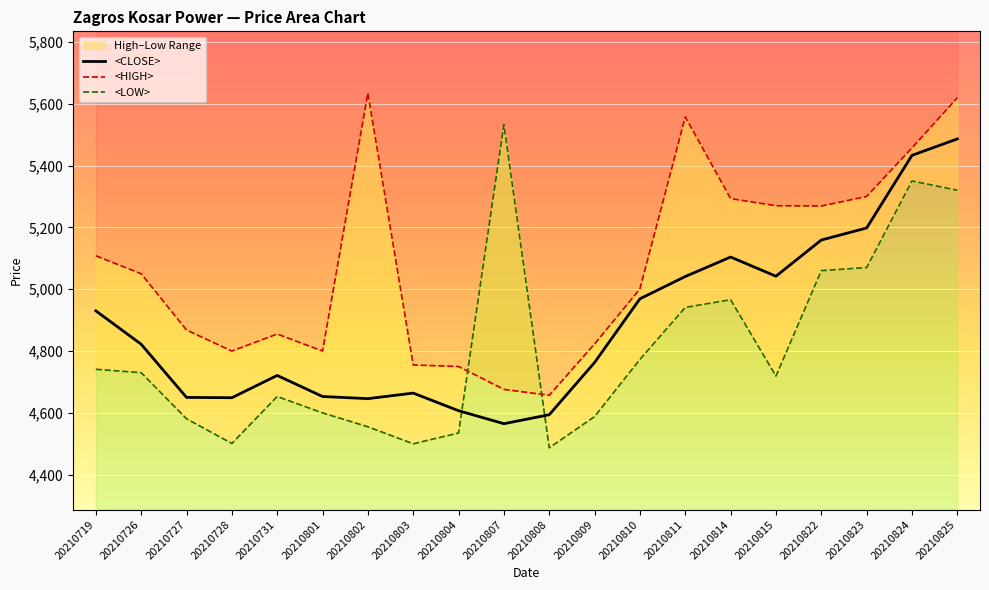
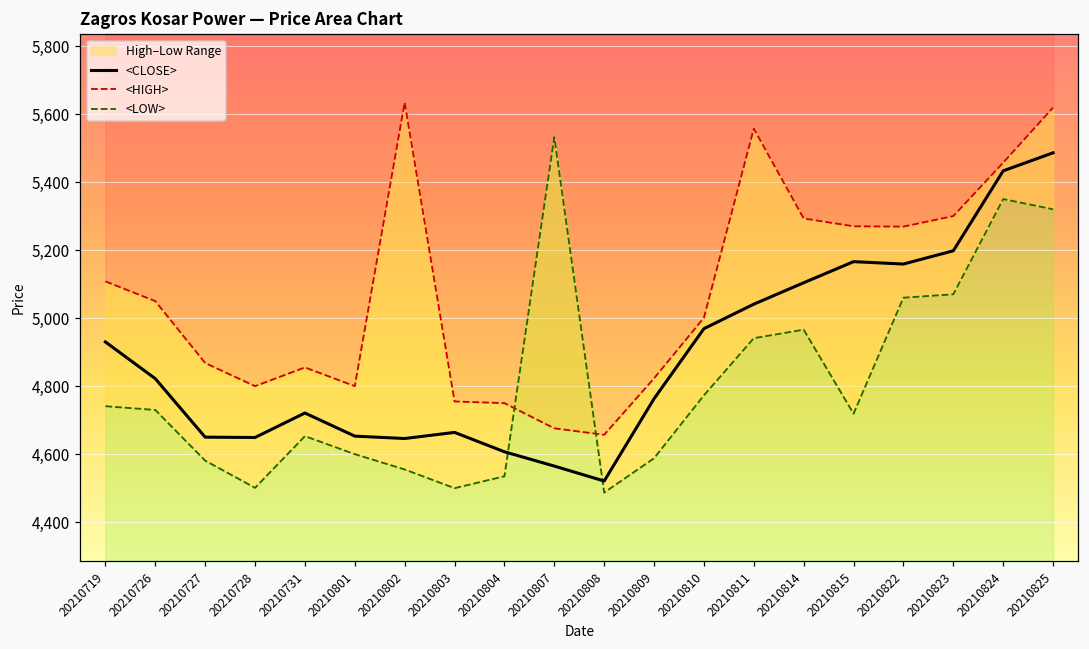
  {
    "<CLOSE>": {
      "20210719": "4,930",
      "20210726": "4,820",
      "20210727": "4,650",
      "20210728": "4,650",
      "20210731": "4,720",
      "20210801": "4,650",
      "20210802": "4,650",
      "20210803": "4,660",
      "20210804": "4,610",
      "20210807": "4,570",
-     "20210808": "4,590",
+     "20210808": "4,520",
      "20210809": "4,760",
      "20210810": "4,970",
      "20210811": "5,040",
      "20210814": "5,100",
-     "20210815": "5,040",
+     "20210815": "5,170",
      "20210822": "5,160",
      "20210823": "5,200",
      "20210824": "5,430",
      "20210825": "5,490"
    },
    "<HIGH>": {
      "20210807": "4,680"
    },
    "<LOW>": {
      "20210719": "4,740",
      "20210726": "4,730",
      "20210727": "4,580",
      "20210728": "4,500",
      "20210731": "4,650",
      "20210801": "4,600",
      "20210802": "4,560",
      "20210803": "4,500",
      "20210804": "4,540",
      "20210808": "4,490",
      "20210809": "4,590",
      "20210810": "4,770",
      "20210811": "4,940",
      "20210814": "4,970",
      "20210815": "4,720",
      "20210822": "5,060",
      "20210823": "5,070",
      "20210824": "5,350",
      "20210825": "5,320"
    }
  }
